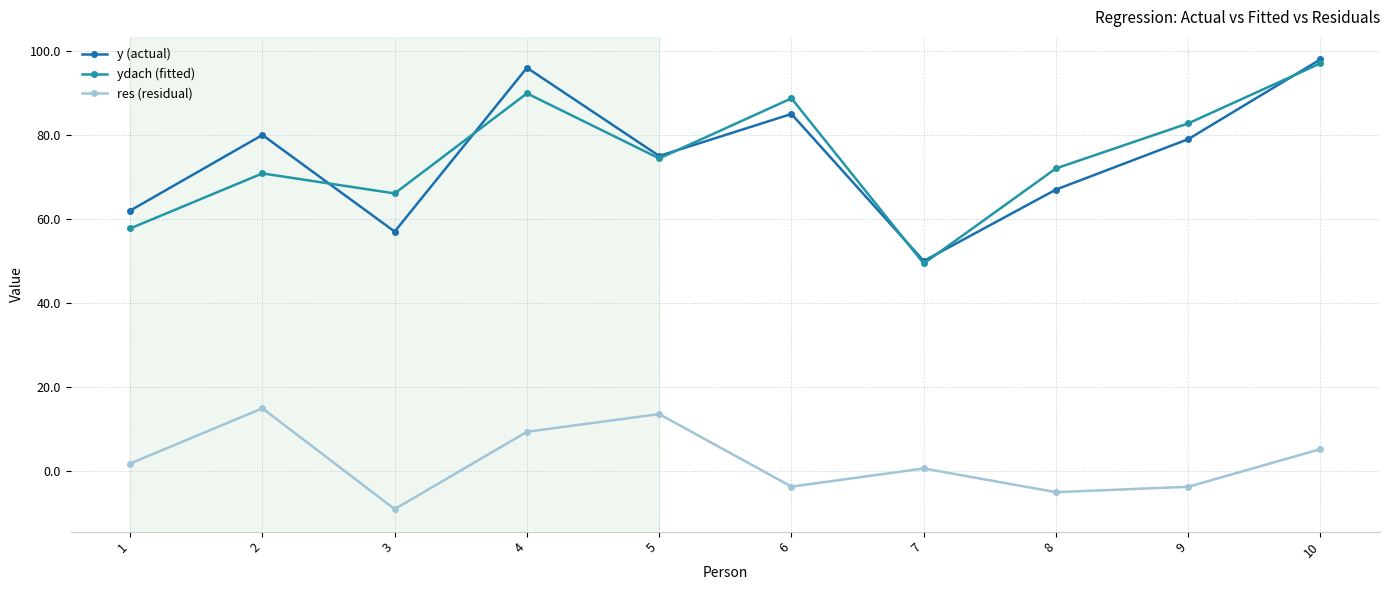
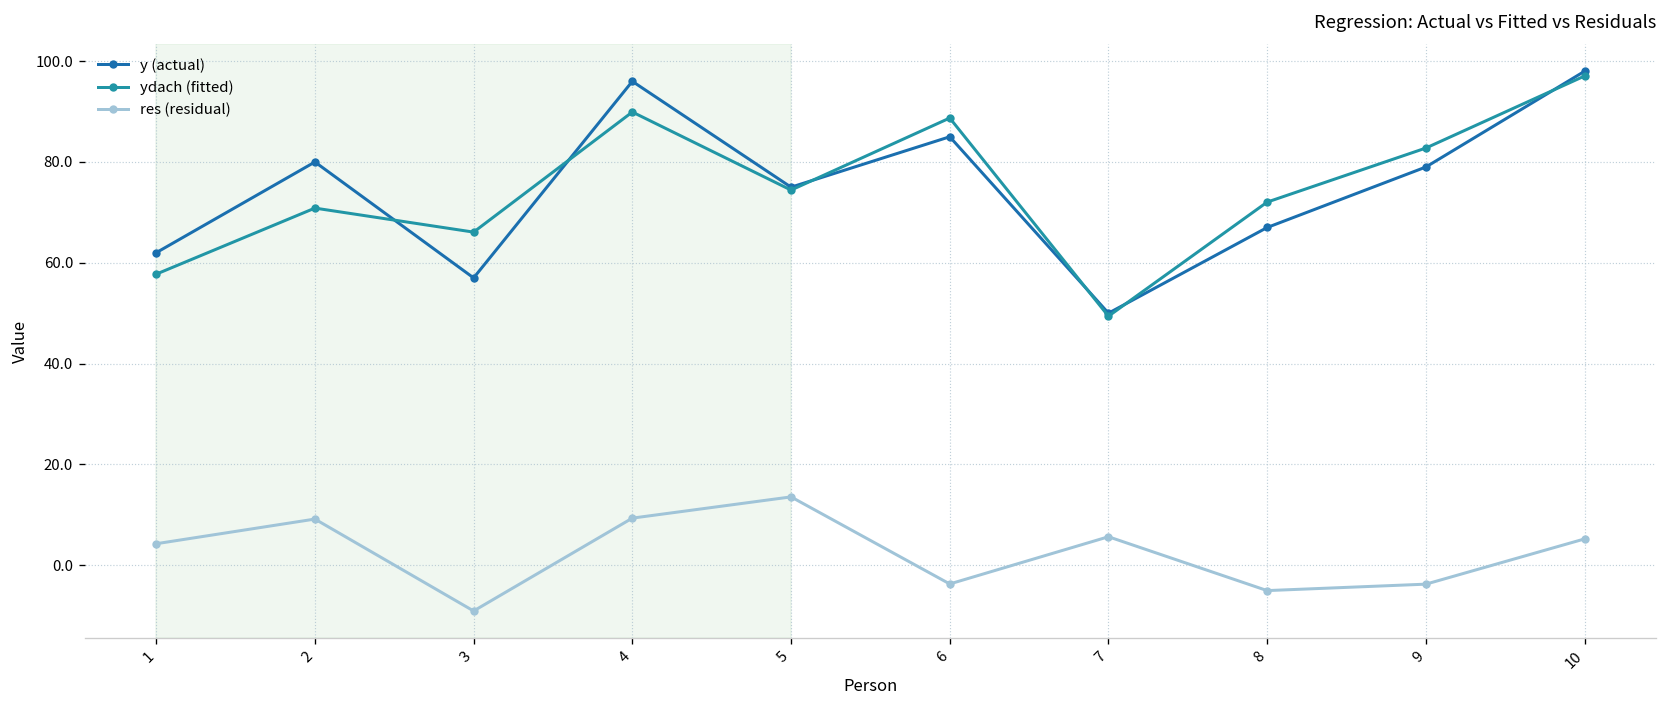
  {
    "res (residual)": {
-     "1": 2,
-     "2": 15,
+     "1": 4,
+     "2": 9,
      "3": -9,
      "4": 9,
      "5": 14,
      "6": -4,
-     "7": 1,
+     "7": 6,
      "8": -5,
      "9": -4,
      "10": 5
    }
  }
